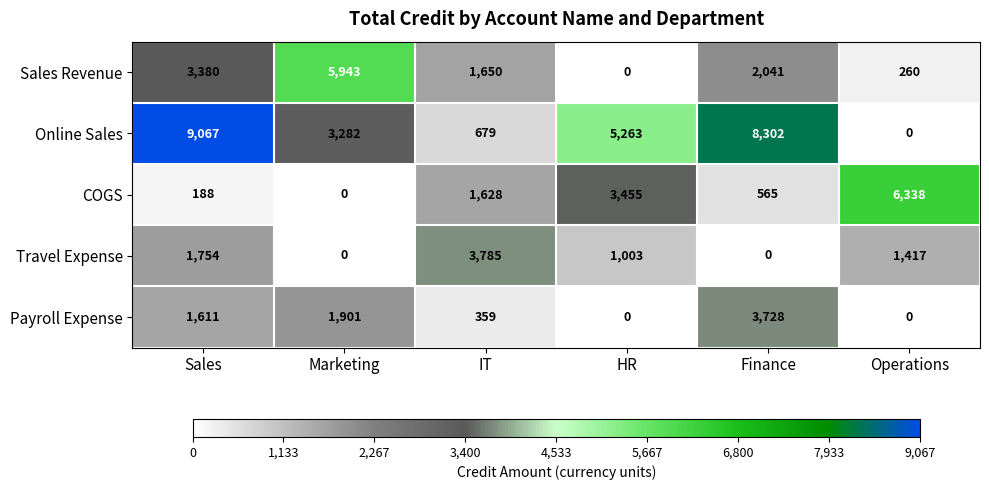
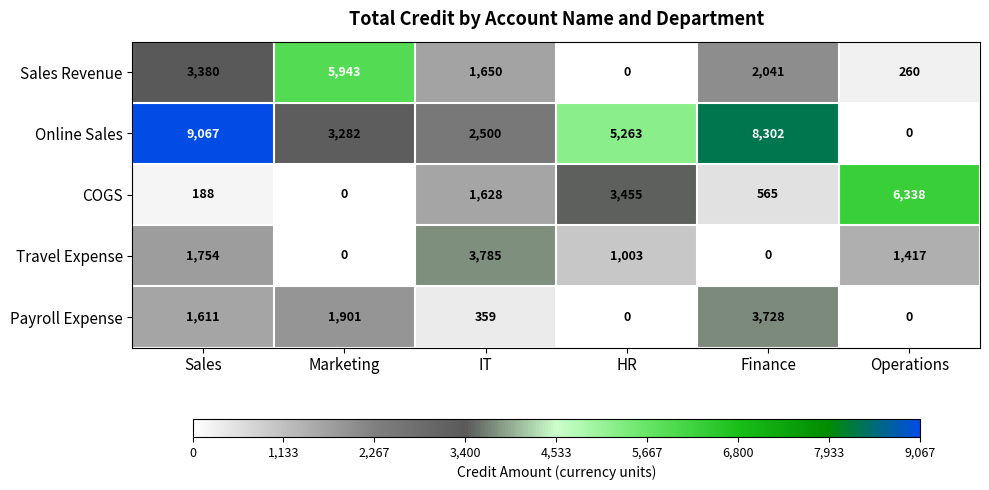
  {
    "Sales Revenue": {
      "Sales": "3,380",
      "Marketing": "5,943",
      "IT": "1,650",
      "HR": "0",
      "Finance": "2,041",
      "Operations": "260"
    },
    "Online Sales": {
      "Sales": "9,067",
      "Marketing": "3,282",
-     "IT": "679",
+     "IT": "2,500",
      "HR": "5,263",
      "Finance": "8,302",
      "Operations": "0"
    },
    "COGS": {
      "Sales": "188",
      "Marketing": "0",
      "IT": "1,628",
      "HR": "3,455",
      "Finance": "565",
      "Operations": "6,338"
    },
    "Travel Expense": {
      "Sales": "1,754",
      "Marketing": "0",
      "IT": "3,785",
      "HR": "1,003",
      "Finance": "0",
      "Operations": "1,417"
    },
    "Payroll Expense": {
      "Sales": "1,611",
      "Marketing": "1,901",
      "IT": "359",
      "HR": "0",
      "Finance": "3,728",
      "Operations": "0"
    }
  }
